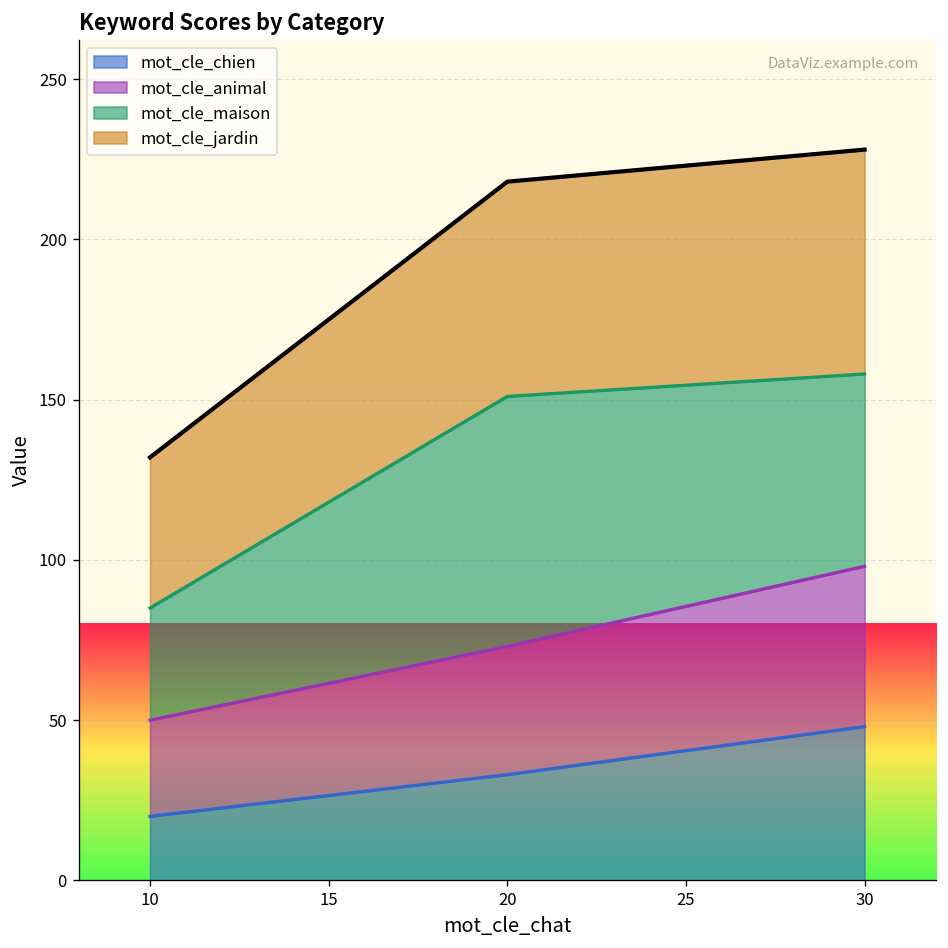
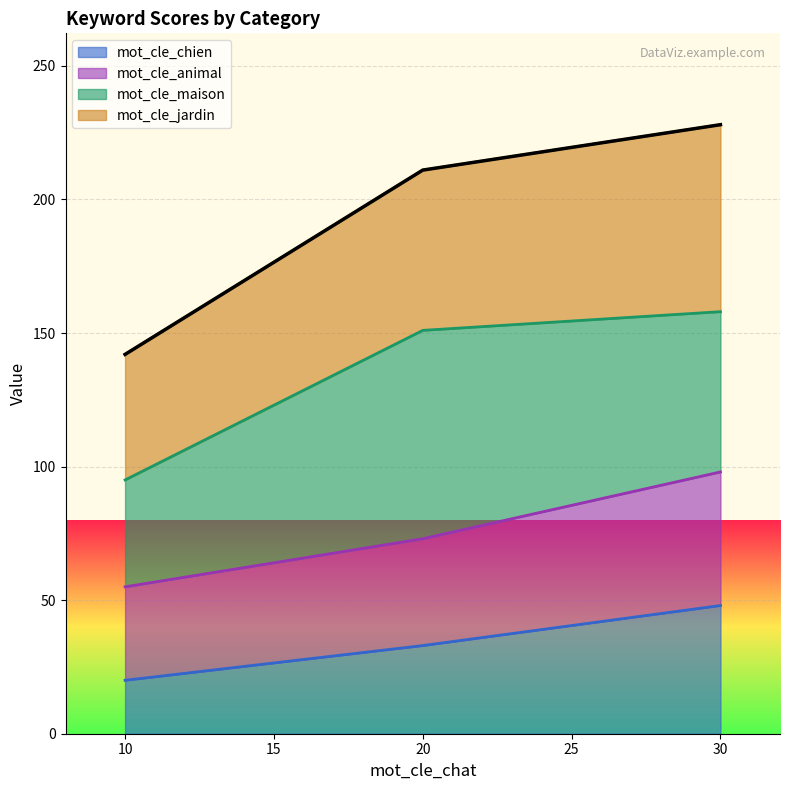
  {
    "mot_cle_chien": {
      "10": 20,
      "20": 33,
      "30": 48
    },
    "mot_cle_animal": {
-     "10": 30,
+     "10": 35,
      "20": 40,
      "30": 50
    },
    "mot_cle_maison": {
-     "10": 35,
+     "10": 40,
      "20": 78,
      "30": 60
    },
    "mot_cle_jardin": {
      "10": 47,
-     "20": 67,
+     "20": 60,
      "30": 70
    }
  }
